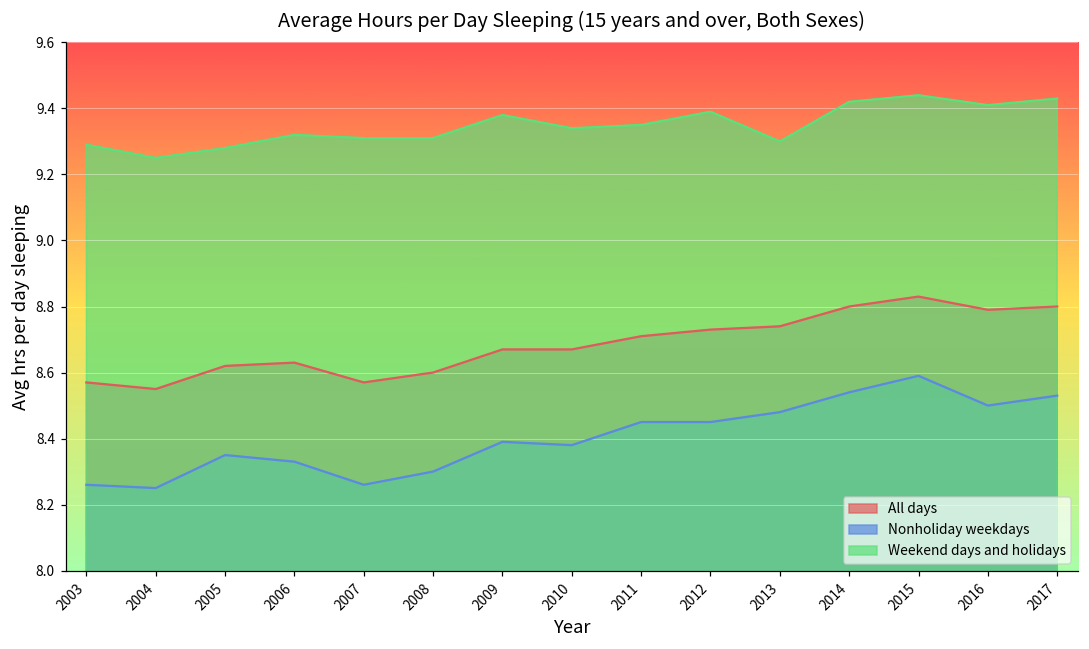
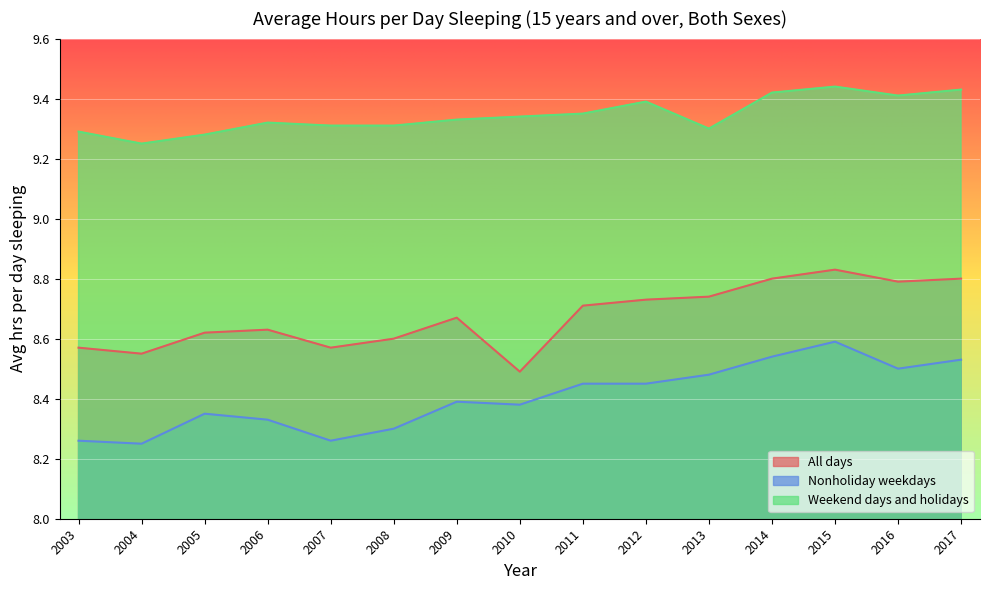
  {
    "All days": {
      "2003": 8.57,
      "2004": 8.55,
      "2005": 8.62,
      "2006": 8.63,
      "2007": 8.57,
      "2008": 8.60,
      "2009": 8.67,
-     "2010": 8.67,
+     "2010": 8.49,
      "2011": 8.71,
      "2012": 8.73,
      "2013": 8.74,
      "2014": 8.80,
      "2015": 8.83,
      "2016": 8.79,
      "2017": 8.80
    },
    "Nonholiday weekdays": {
      "2003": 8.26,
      "2004": 8.25,
      "2005": 8.35,
      "2006": 8.33,
      "2007": 8.26,
      "2008": 8.30,
      "2009": 8.39,
      "2010": 8.38,
      "2011": 8.45,
      "2012": 8.45,
      "2013": 8.48,
      "2014": 8.54,
      "2015": 8.59,
      "2016": 8.50,
      "2017": 8.53
    },
    "Weekend days and holidays": {
      "2003": 9.29,
      "2004": 9.25,
      "2005": 9.28,
      "2006": 9.32,
      "2007": 9.31,
      "2008": 9.31,
-     "2009": 9.38,
+     "2009": 9.33,
      "2010": 9.34,
      "2011": 9.35,
      "2012": 9.39,
      "2013": 9.30,
      "2014": 9.42,
      "2015": 9.44,
      "2016": 9.41,
      "2017": 9.43
    }
  }
